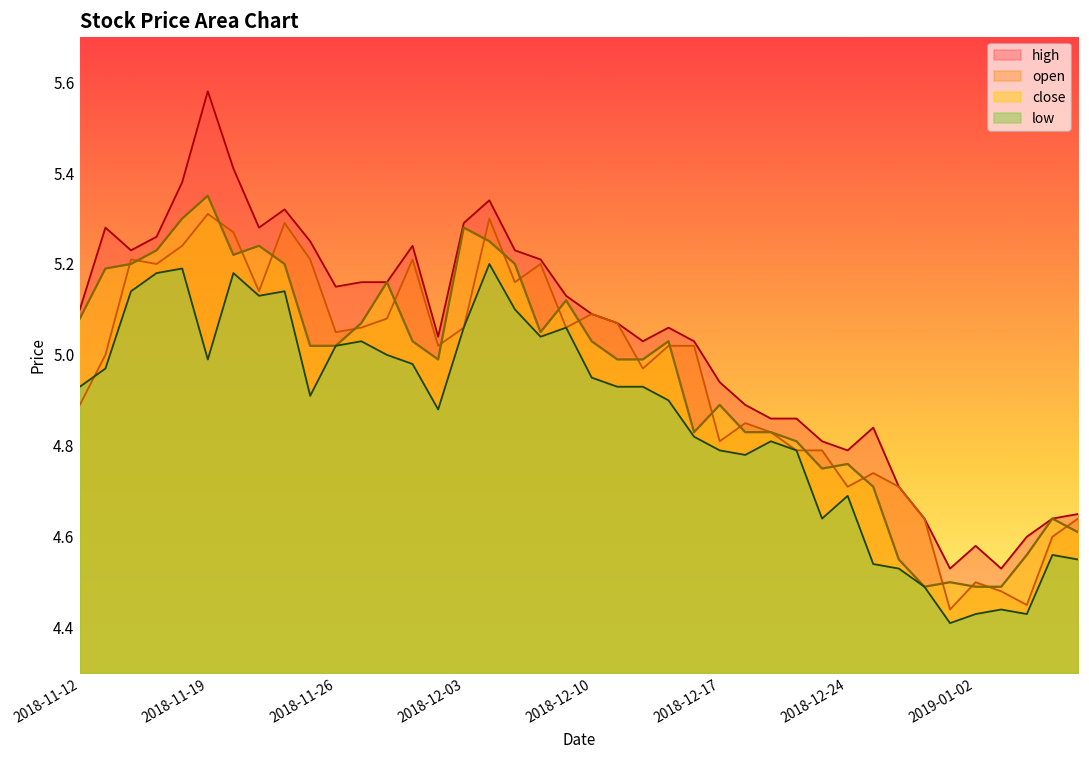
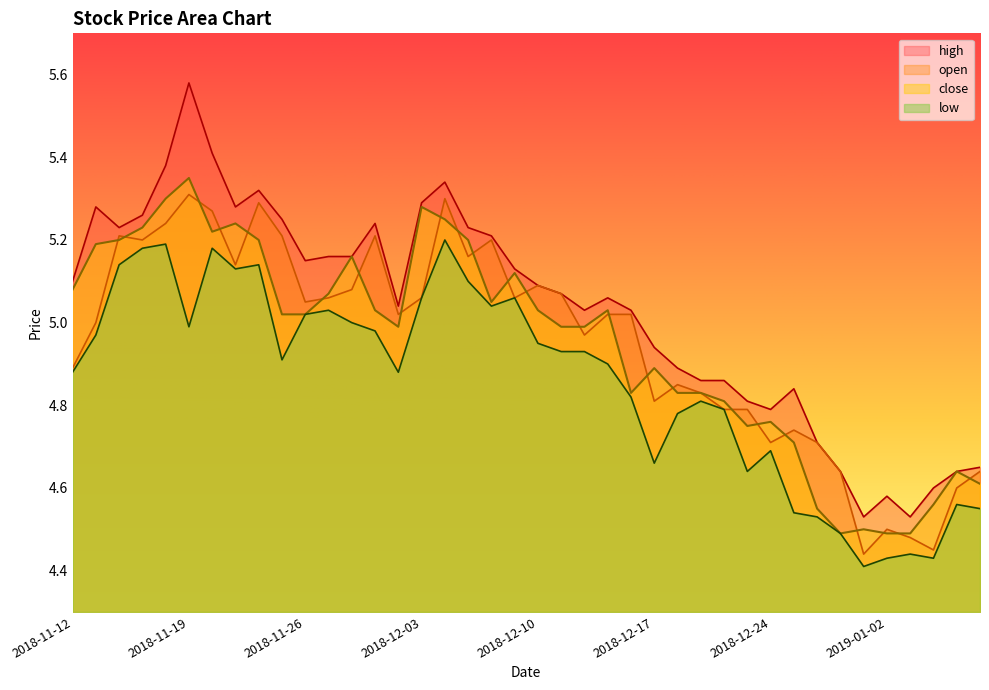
  {
    "low": {
-     "2018-11-12": 4.93,
+     "2018-11-12": 4.88,
      "2018-11-19": 4.99,
      "2018-12-10": 4.95,
-     "2018-12-17": 4.79,
+     "2018-12-17": 4.66,
      "2018-12-24": 4.69,
      "2019-01-02": 4.43
    }
  }
